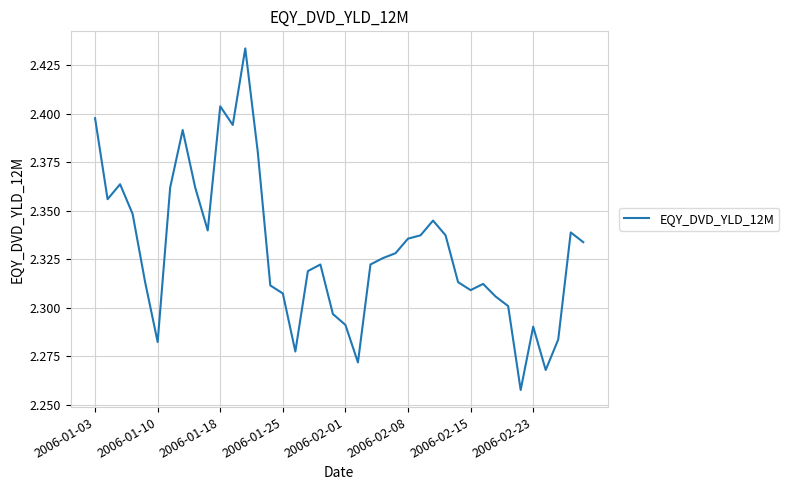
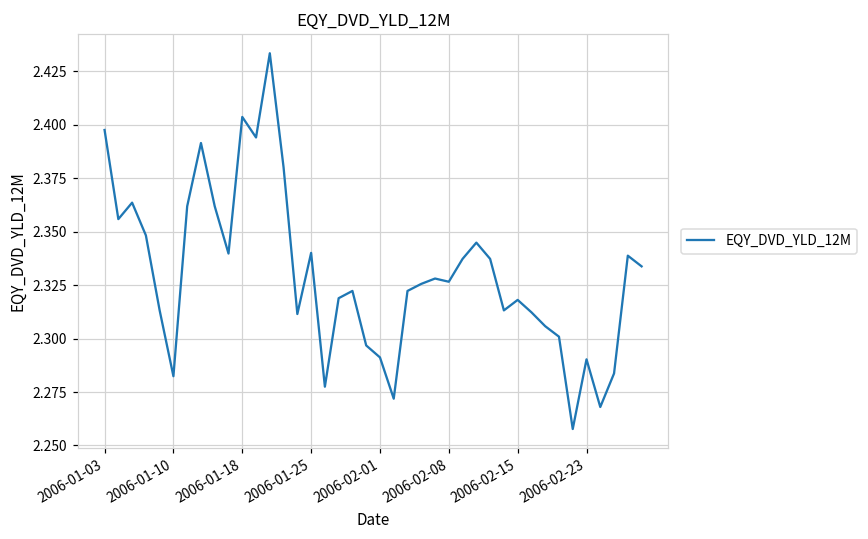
  {
    "2006-01-03": 2.398,
    "2006-01-10": 2.282,
    "2006-01-18": 2.404,
-   "2006-01-25": 2.307,
+   "2006-01-25": 2.340,
    "2006-02-01": 2.291,
-   "2006-02-08": 2.336,
-   "2006-02-15": 2.309,
+   "2006-02-08": 2.327,
+   "2006-02-15": 2.318,
    "2006-02-23": 2.290
  }
